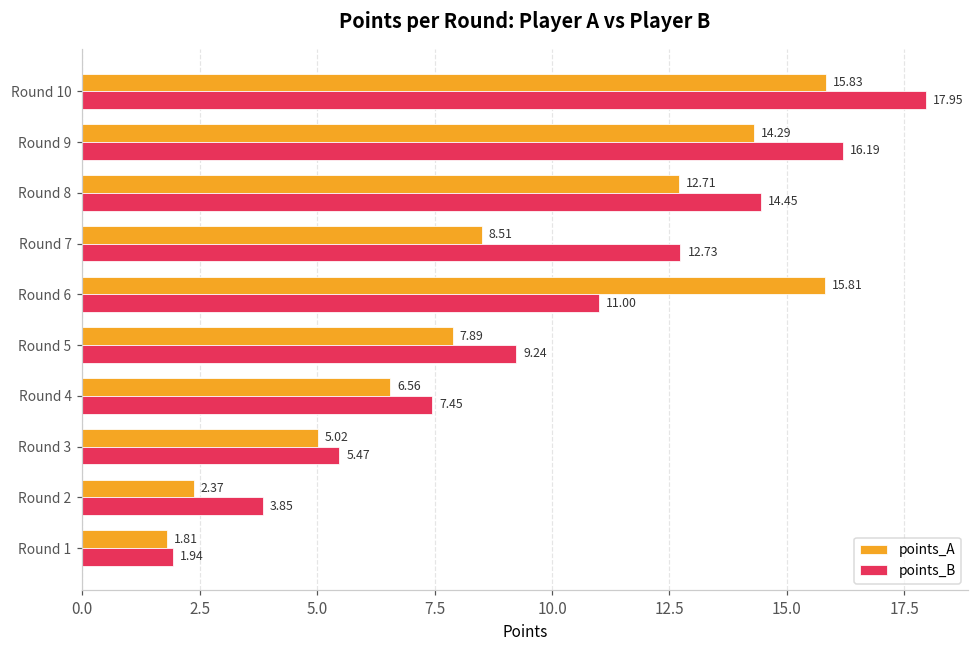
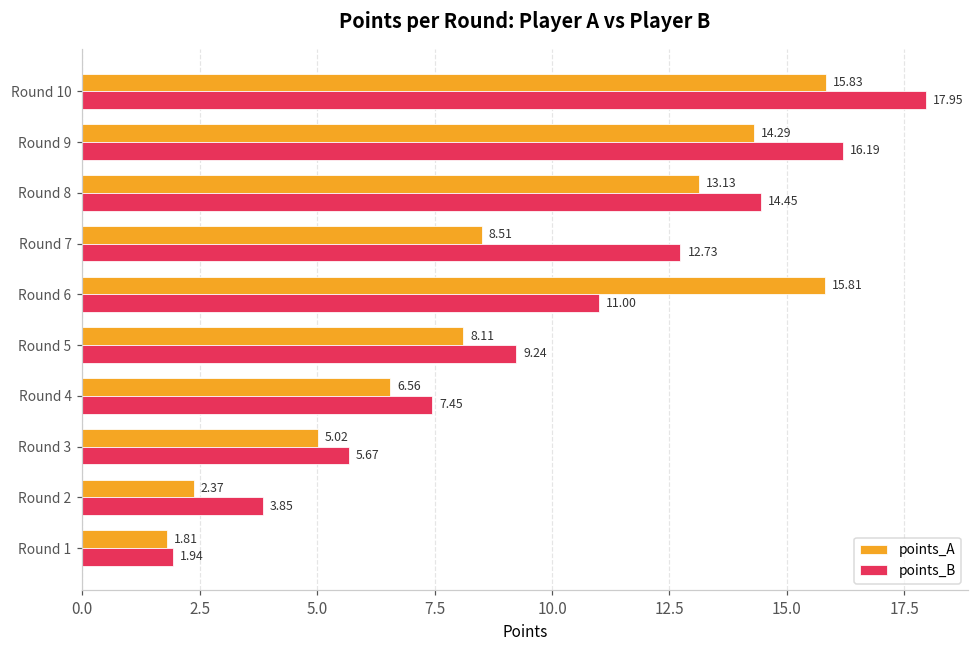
  {
    "points_A": {
      "Round 10": 15.83,
      "Round 9": 14.29,
-     "Round 8": 12.71,
+     "Round 8": 13.13,
      "Round 7": 8.51,
      "Round 6": 15.81,
-     "Round 5": 7.89,
+     "Round 5": 8.11,
      "Round 4": 6.56,
      "Round 3": 5.02,
      "Round 2": 2.37,
      "Round 1": 1.81
    },
    "points_B": {
      "Round 10": 17.95,
      "Round 9": 16.19,
      "Round 8": 14.45,
      "Round 7": 12.73,
      "Round 6": 11.00,
      "Round 5": 9.24,
      "Round 4": 7.45,
-     "Round 3": 5.47,
+     "Round 3": 5.67,
      "Round 2": 3.85,
      "Round 1": 1.94
    }
  }
